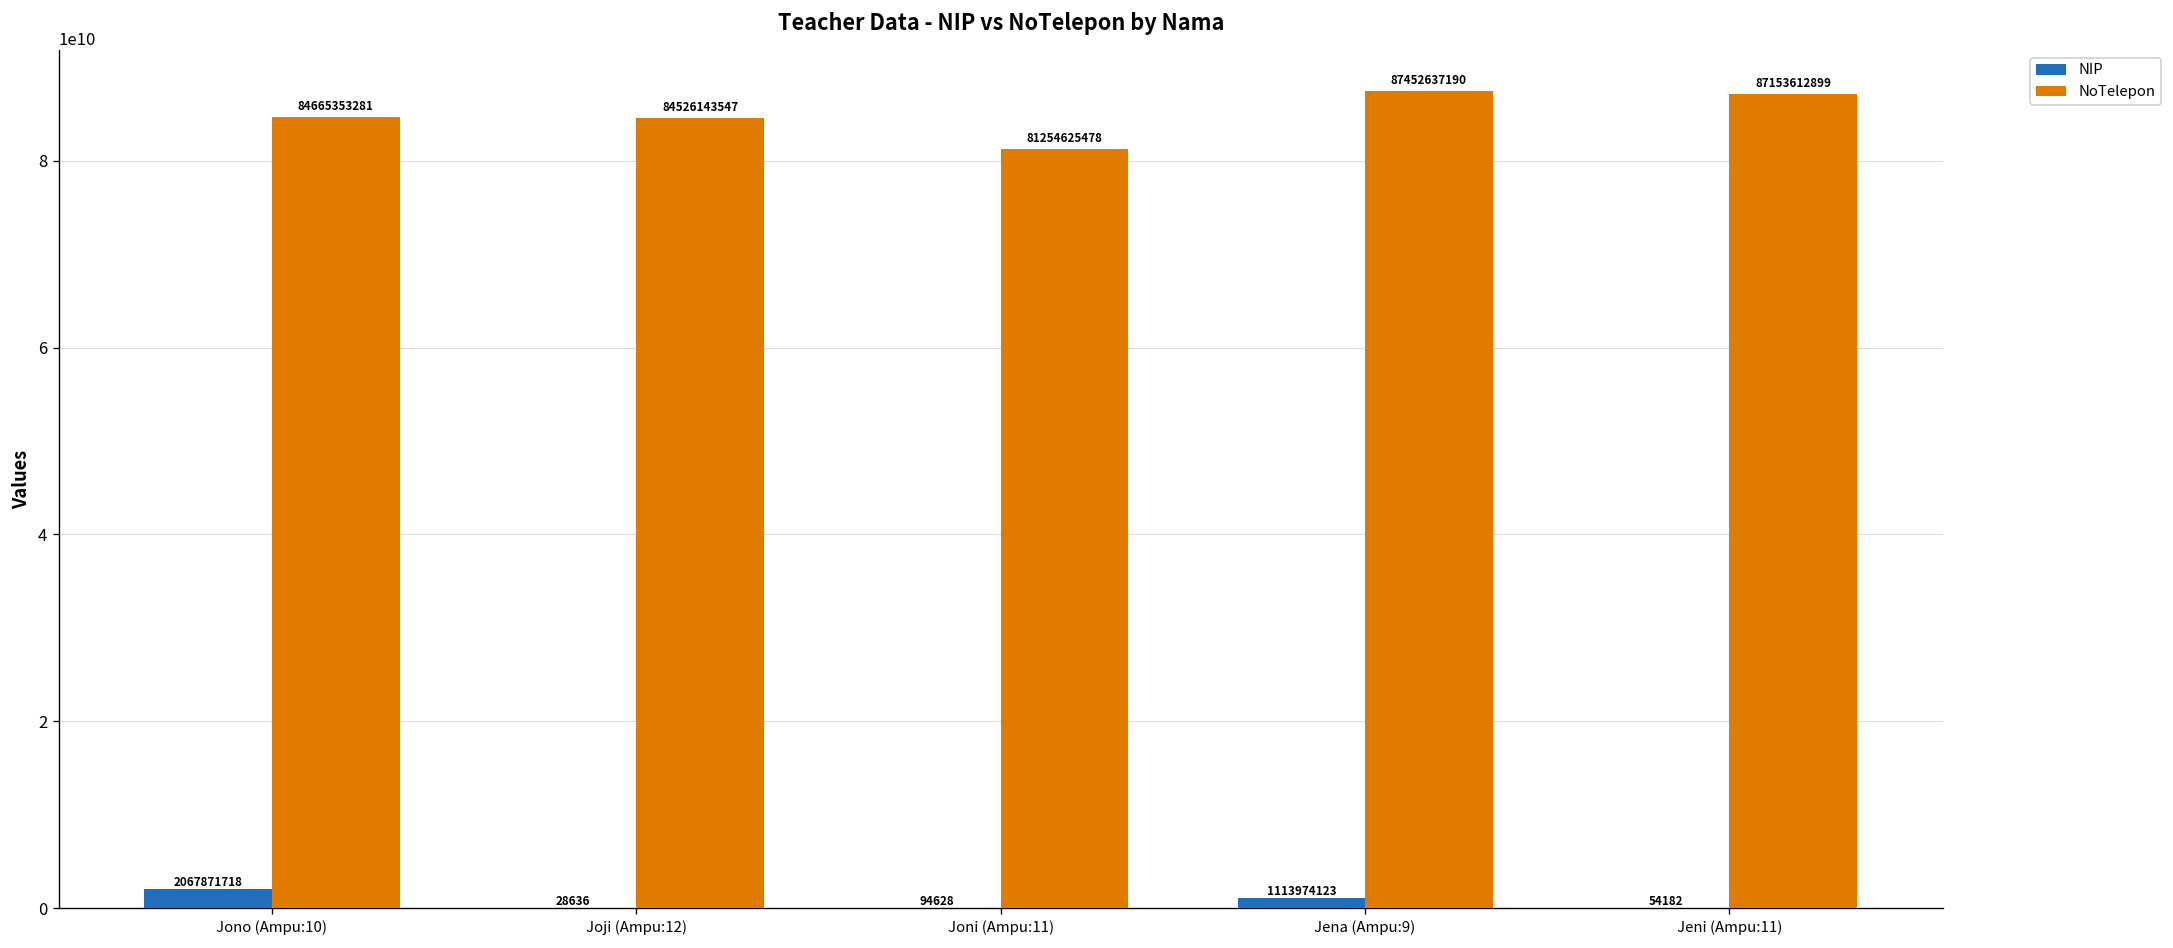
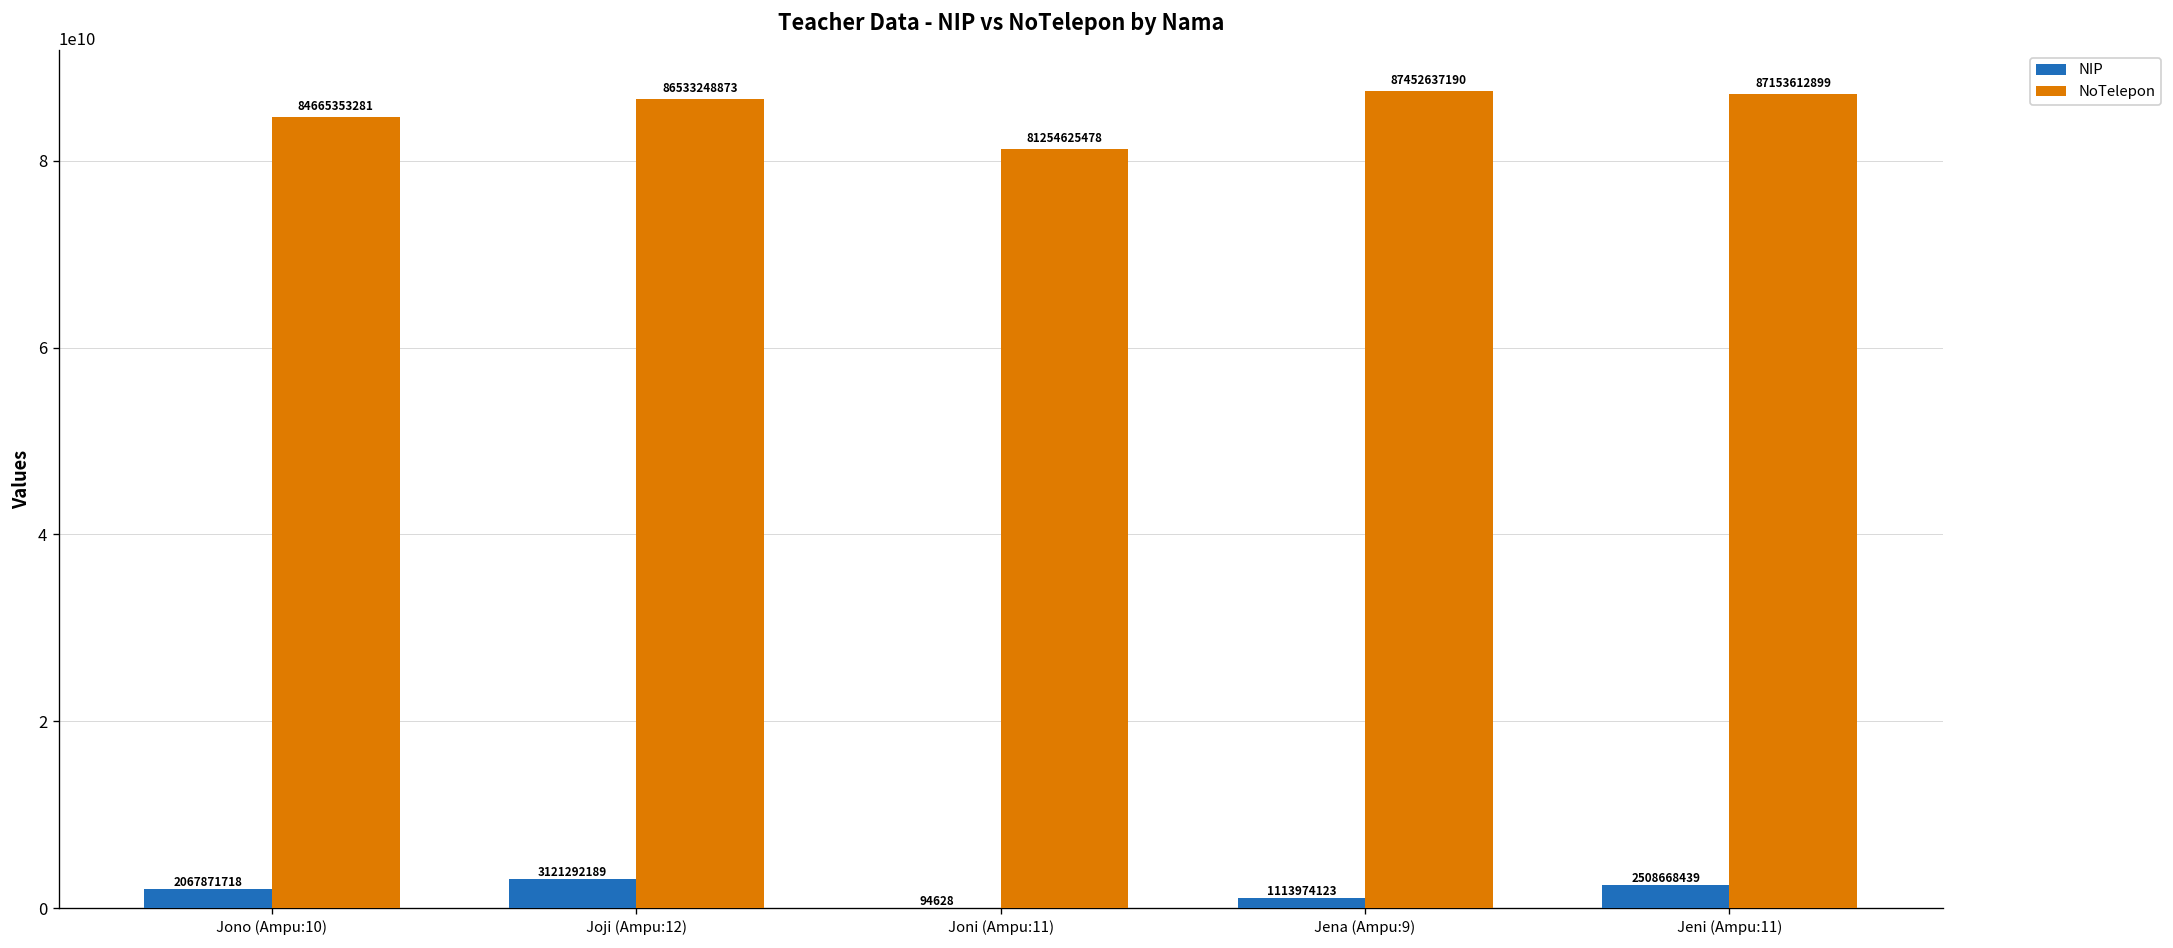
  {
    "NIP": {
      "Jono (Ampu:10)": 2067871718,
-     "Joji (Ampu:12)": 28636,
+     "Joji (Ampu:12)": 3121292189,
      "Joni (Ampu:11)": 94628,
      "Jena (Ampu:9)": 1113974123,
-     "Jeni (Ampu:11)": 54182
+     "Jeni (Ampu:11)": 2508668439
    },
    "NoTelepon": {
      "Jono (Ampu:10)": 84665353281,
-     "Joji (Ampu:12)": 84526143547,
+     "Joji (Ampu:12)": 86533248873,
      "Joni (Ampu:11)": 81254625478,
      "Jena (Ampu:9)": 87452637190,
      "Jeni (Ampu:11)": 87153612899
    }
  }
